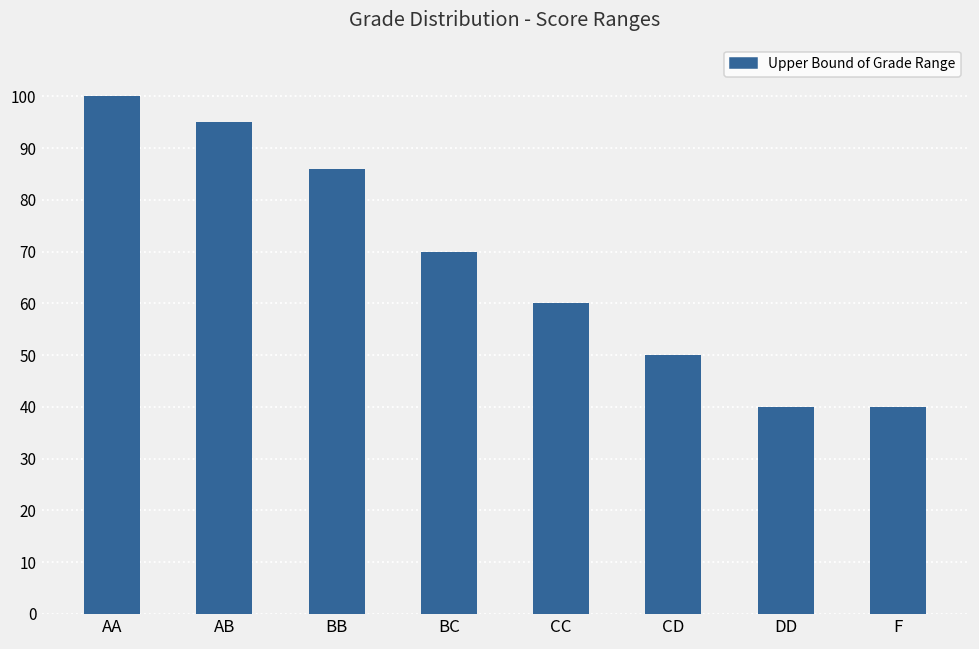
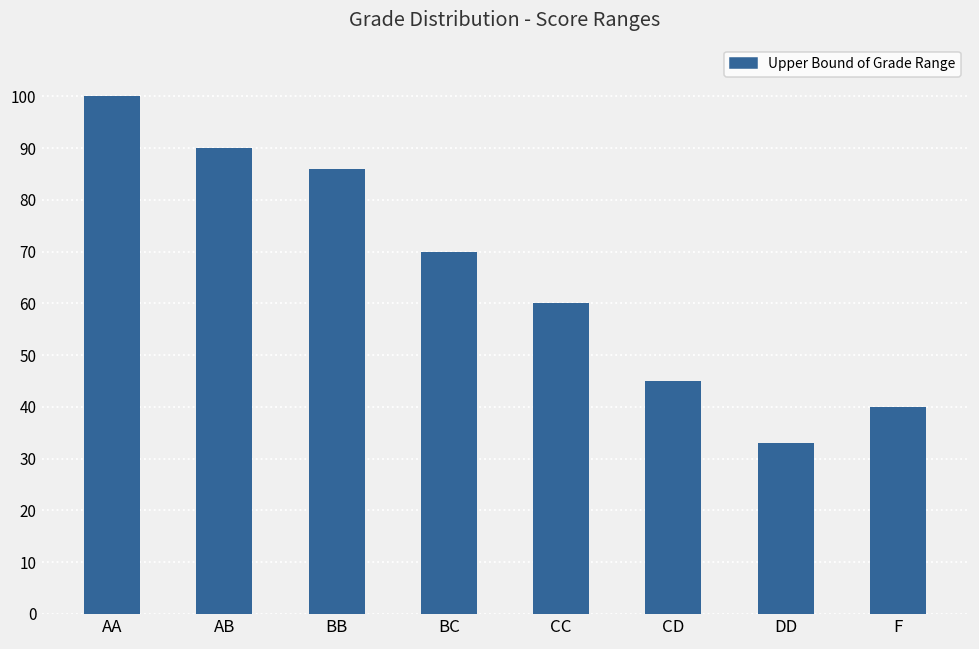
  {
    "AA": 100,
-   "AB": 95,
+   "AB": 90,
    "BB": 86,
    "BC": 70,
    "CC": 60,
-   "CD": 50,
-   "DD": 40,
+   "CD": 45,
+   "DD": 33,
    "F": 40
  }
